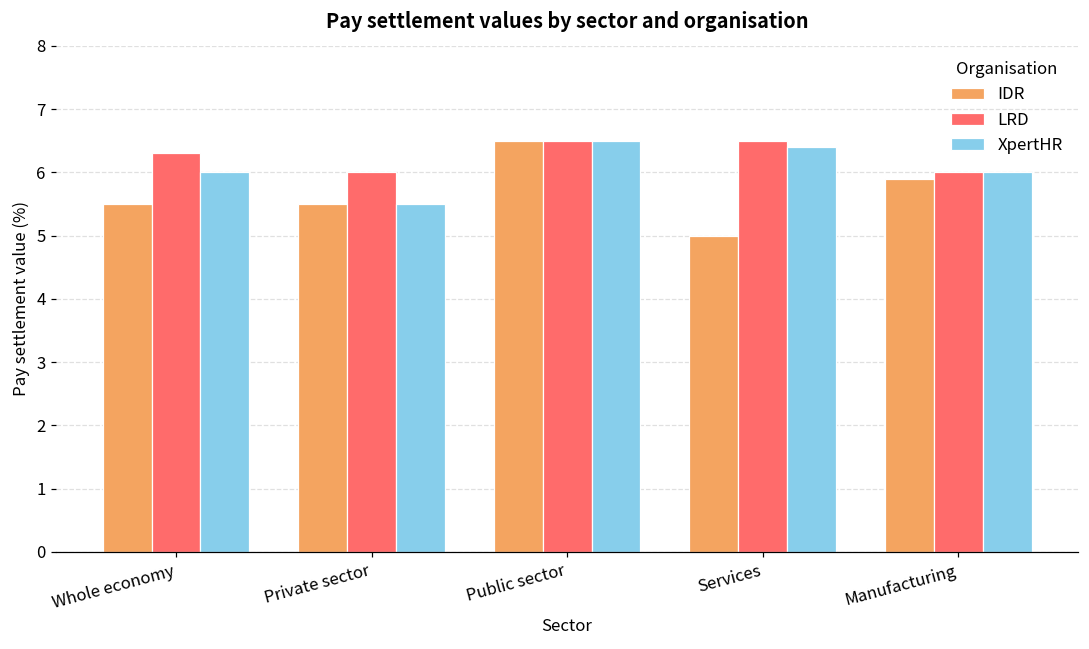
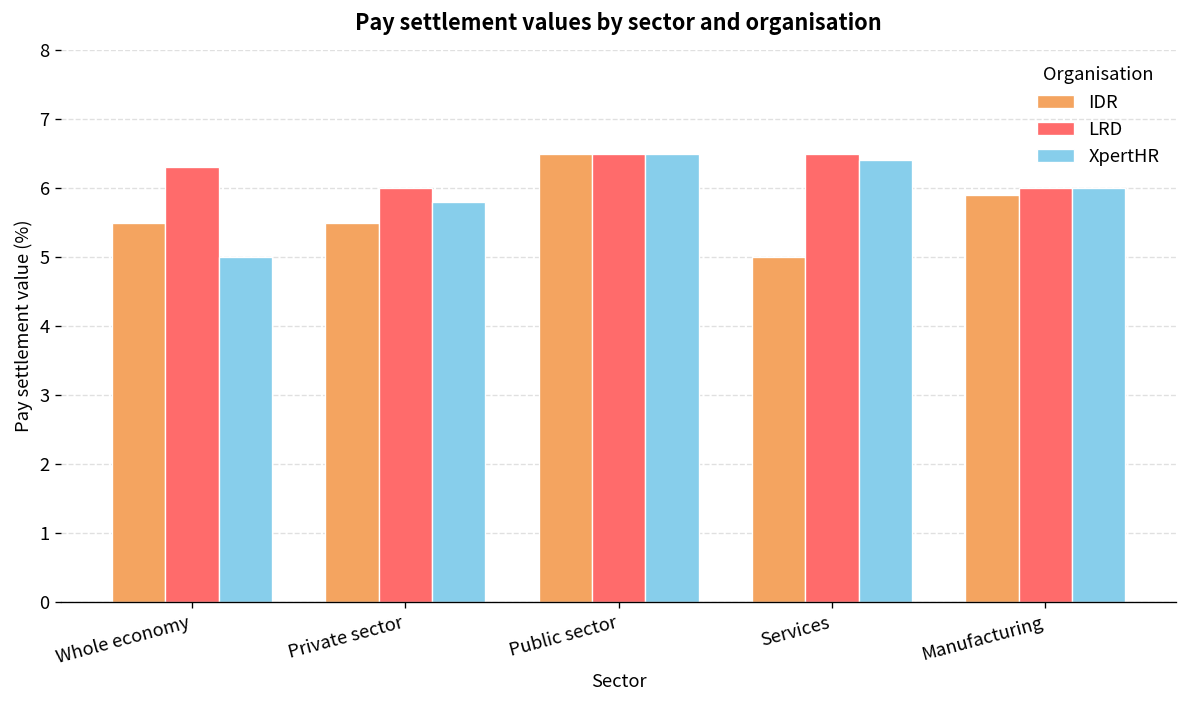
  {
    "XpertHR": {
-     "Whole economy": 6,
-     "Private sector": 5.5,
+     "Whole economy": 5,
+     "Private sector": 5.8,
      "Public sector": 6.5,
      "Services": 6.4,
      "Manufacturing": 6.0
    }
  }
